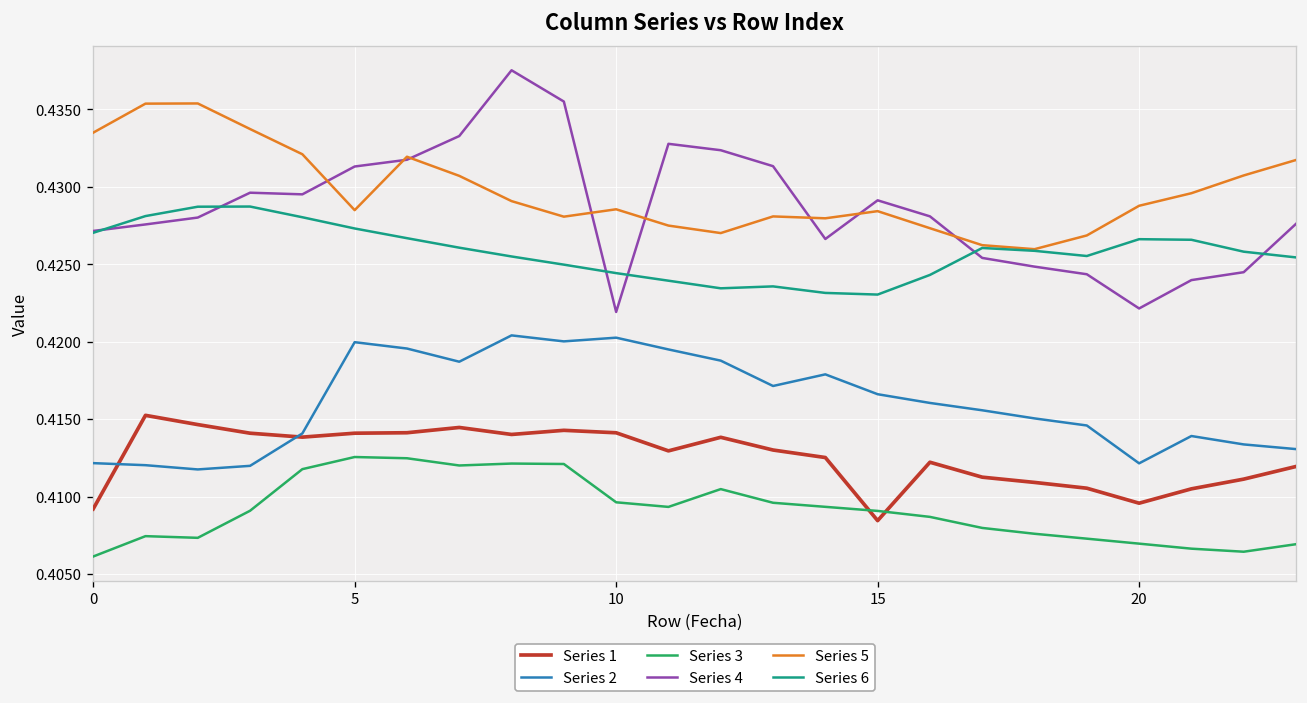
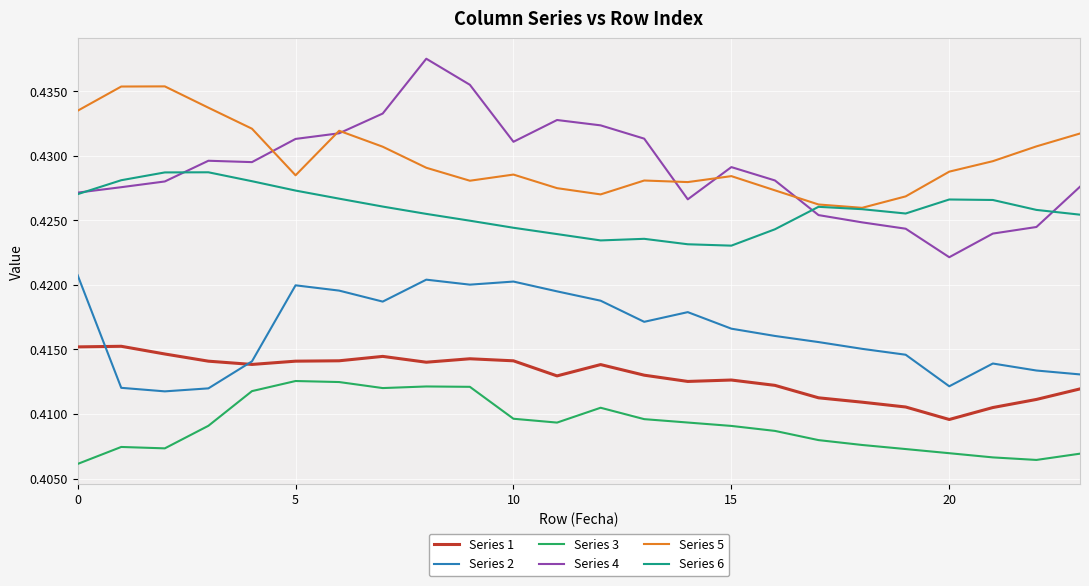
  {
    "Series 1": {
-     "0": 0.4092,
+     "0": 0.4152,
      "5": 0.4141,
      "10": 0.4141,
-     "15": 0.4085,
+     "15": 0.4126,
      "20": 0.4096
    },
    "Series 2": {
-     "0": 0.4122,
+     "0": 0.4208,
      "5": 0.4200,
      "10": 0.4203,
      "15": 0.4166,
      "20": 0.4121
    },
    "Series 4": {
      "5": 0.4313,
-     "10": 0.4219,
+     "10": 0.4311,
      "15": 0.4291,
      "20": 0.4221
    },
    "Series 5": {
      "0": 0.4335,
      "5": 0.4285,
      "10": 0.4286,
      "15": 0.4284,
      "20": 0.4288
    }
  }
